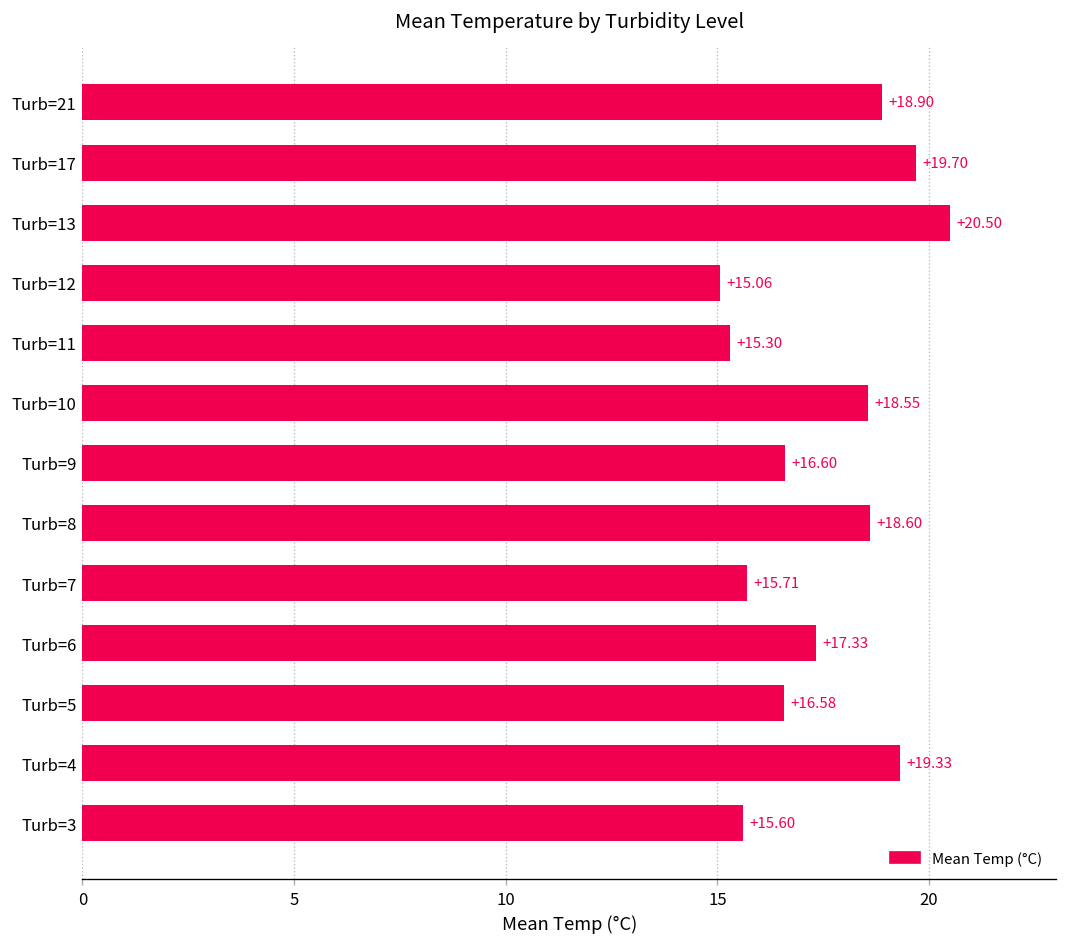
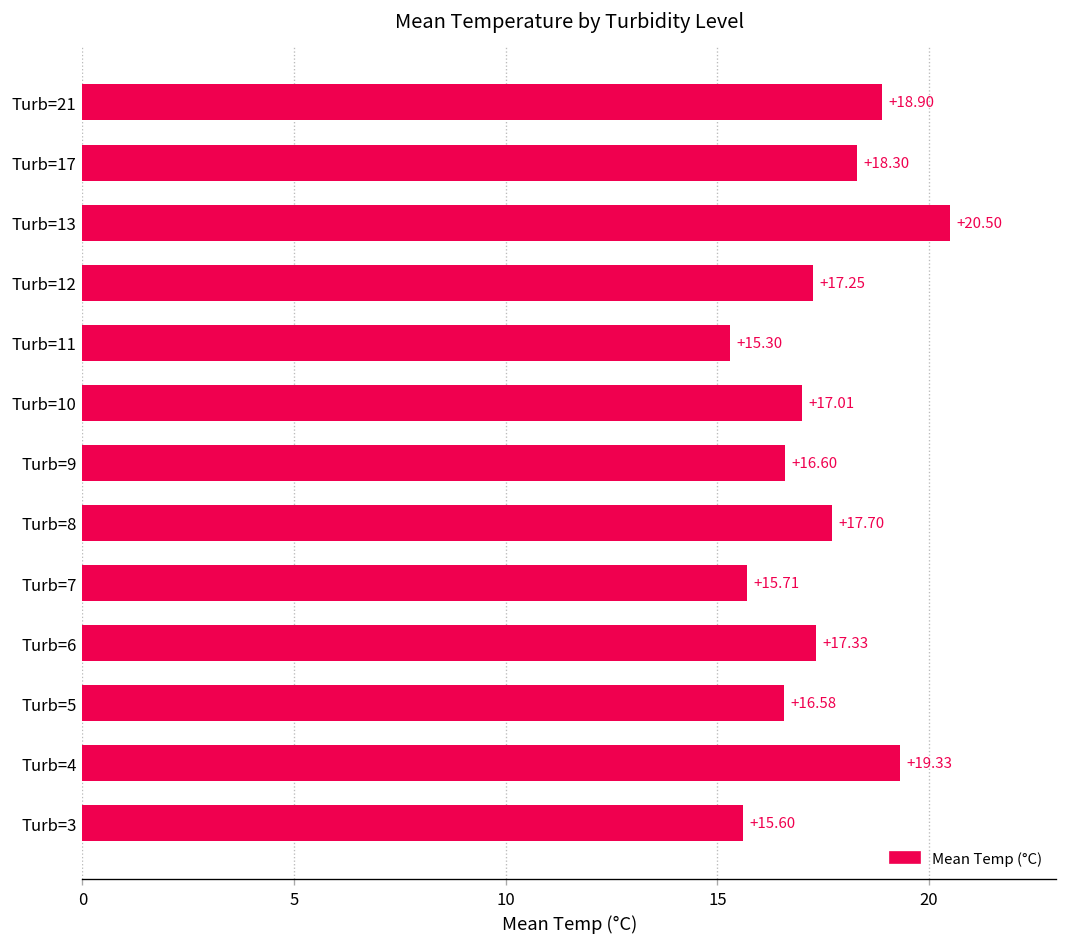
  {
    "Turb=21": "+18.90",
-   "Turb=17": "+19.70",
+   "Turb=17": "+18.30",
    "Turb=13": "+20.50",
-   "Turb=12": "+15.06",
+   "Turb=12": "+17.25",
    "Turb=11": "+15.30",
-   "Turb=10": "+18.55",
+   "Turb=10": "+17.01",
    "Turb=9": "+16.60",
-   "Turb=8": "+18.60",
+   "Turb=8": "+17.70",
    "Turb=7": "+15.71",
    "Turb=6": "+17.33",
    "Turb=5": "+16.58",
    "Turb=4": "+19.33",
    "Turb=3": "+15.60"
  }
